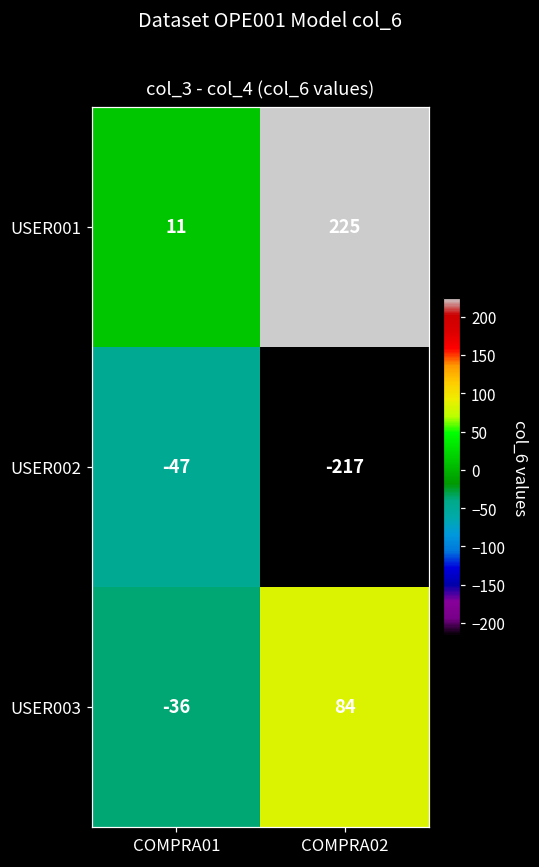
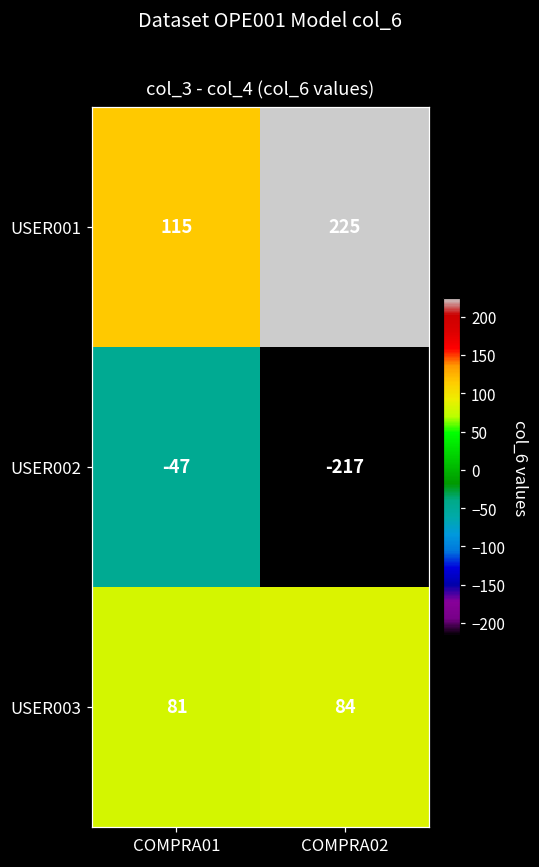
  {
    "USER001": {
-     "COMPRA01": 11,
+     "COMPRA01": 115,
      "COMPRA02": 225
    },
    "USER002": {
      "COMPRA01": -47,
      "COMPRA02": -217
    },
    "USER003": {
-     "COMPRA01": -36,
+     "COMPRA01": 81,
      "COMPRA02": 84
    }
  }
